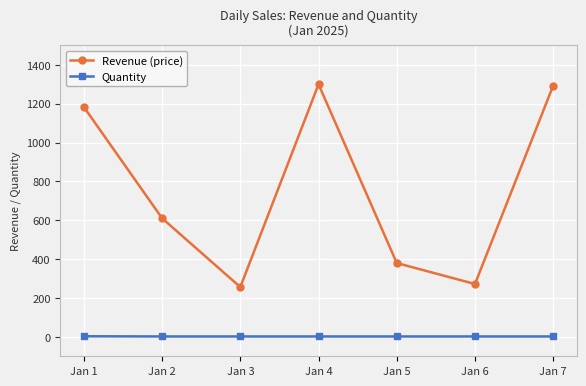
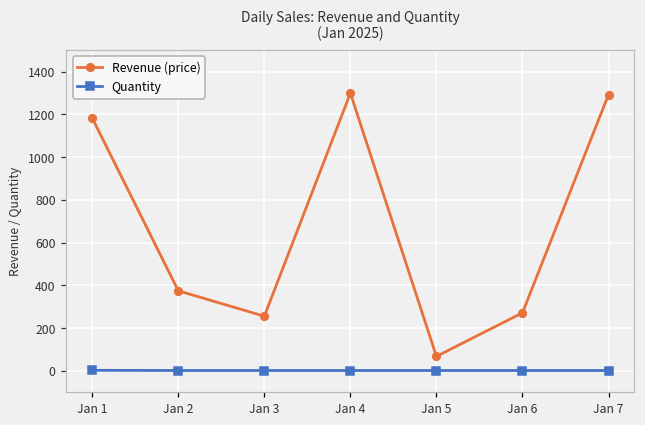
  {
    "Revenue (price)": {
      "Jan 1": 1180,
-     "Jan 2": 610,
+     "Jan 2": 380,
      "Jan 3": 260,
      "Jan 4": 1300,
-     "Jan 5": 380,
+     "Jan 5": 70,
      "Jan 6": 270,
      "Jan 7": 1290
    },
    "Quantity": {
      "Jan 1": 0,
      "Jan 2": 0,
      "Jan 3": 0,
      "Jan 4": 0,
      "Jan 5": 0,
      "Jan 6": 0,
      "Jan 7": 0
    }
  }
